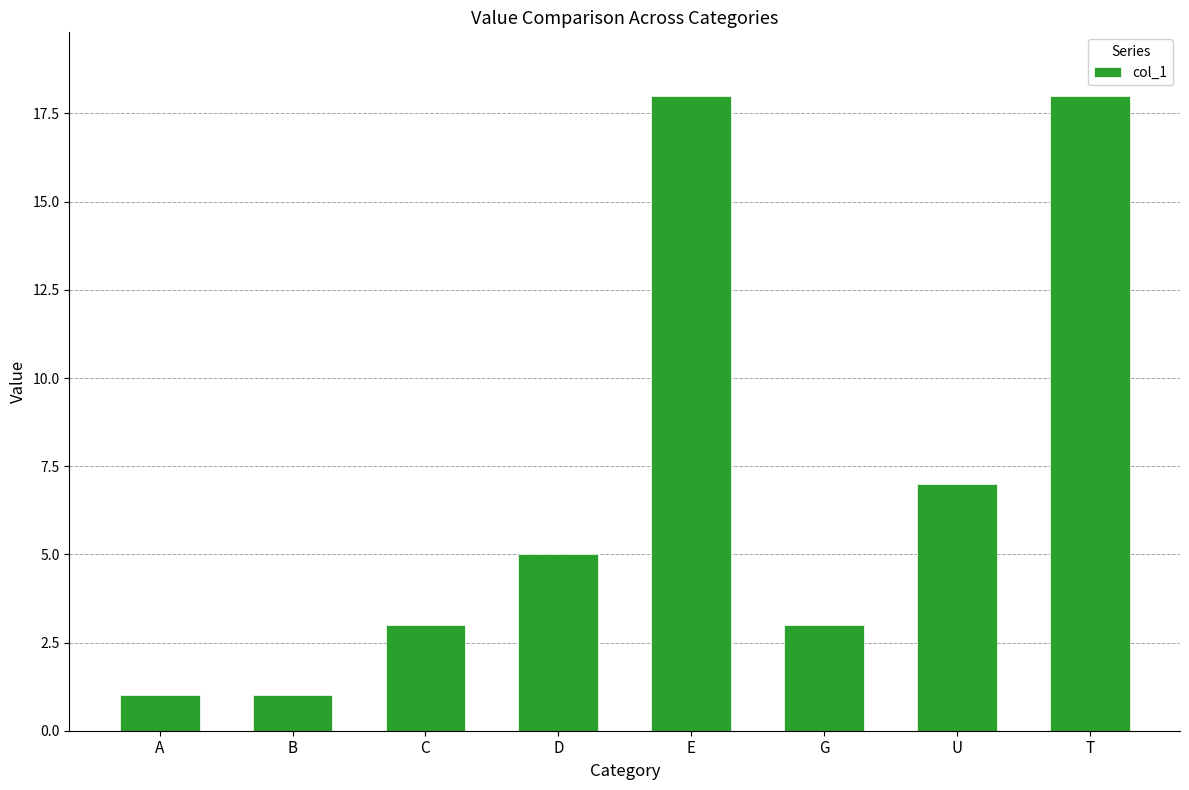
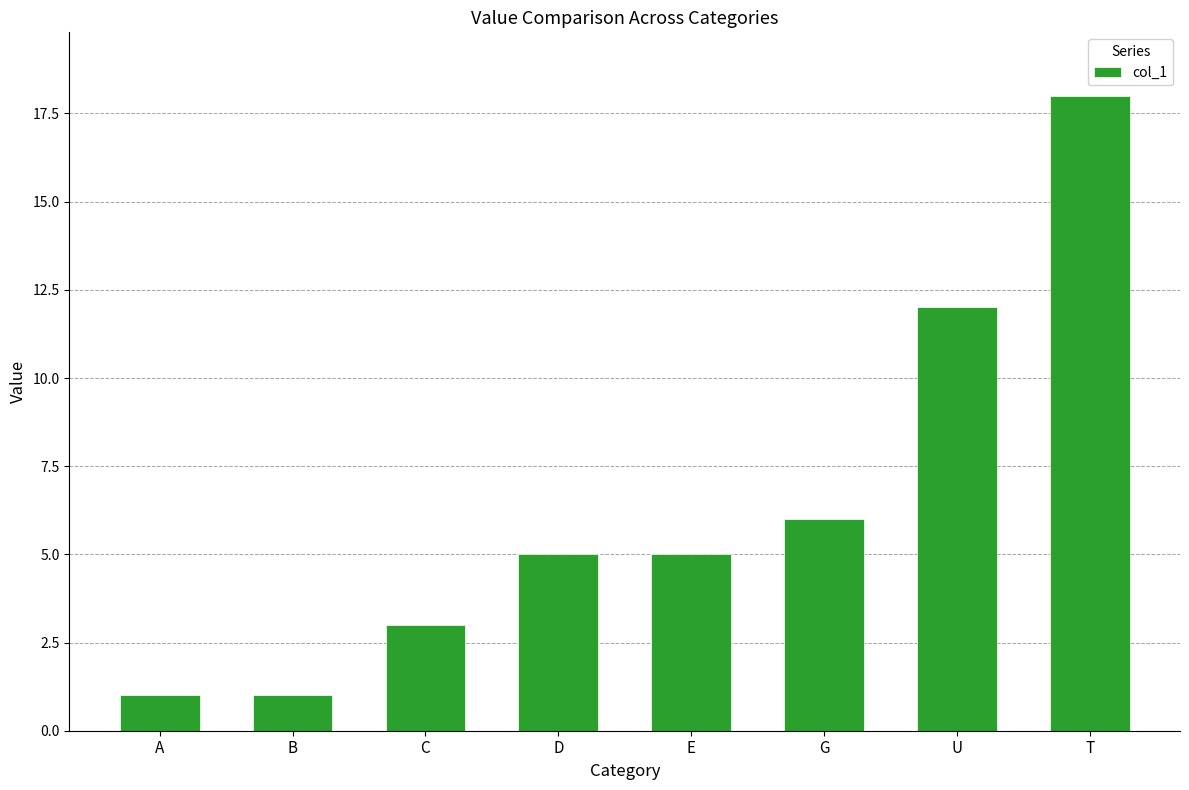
  {
    "A": 1,
    "B": 1,
    "C": 3,
    "D": 5,
-   "E": 18,
-   "G": 3,
-   "U": 7,
+   "E": 5,
+   "G": 6,
+   "U": 12,
    "T": 18
  }
